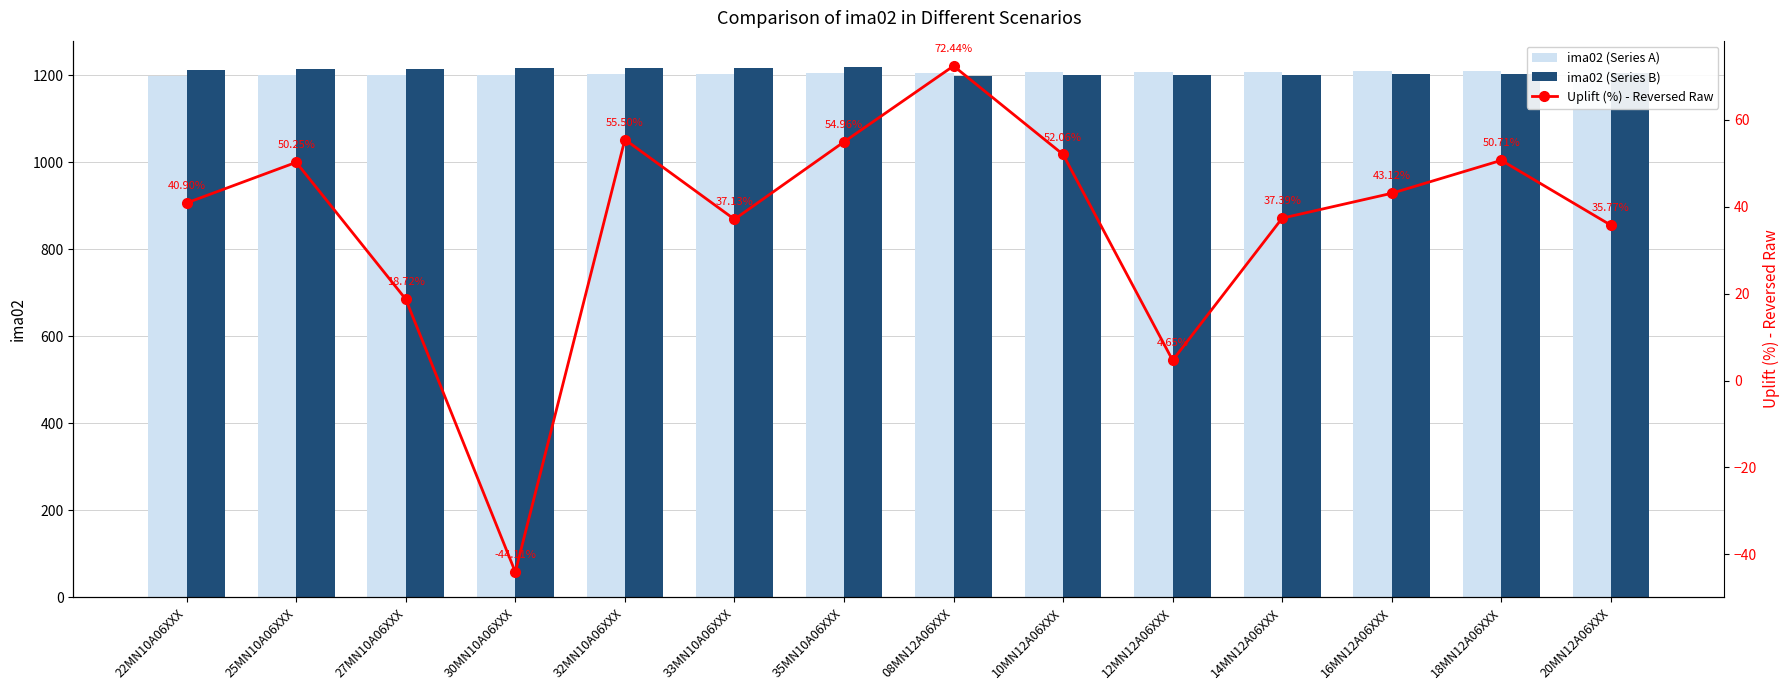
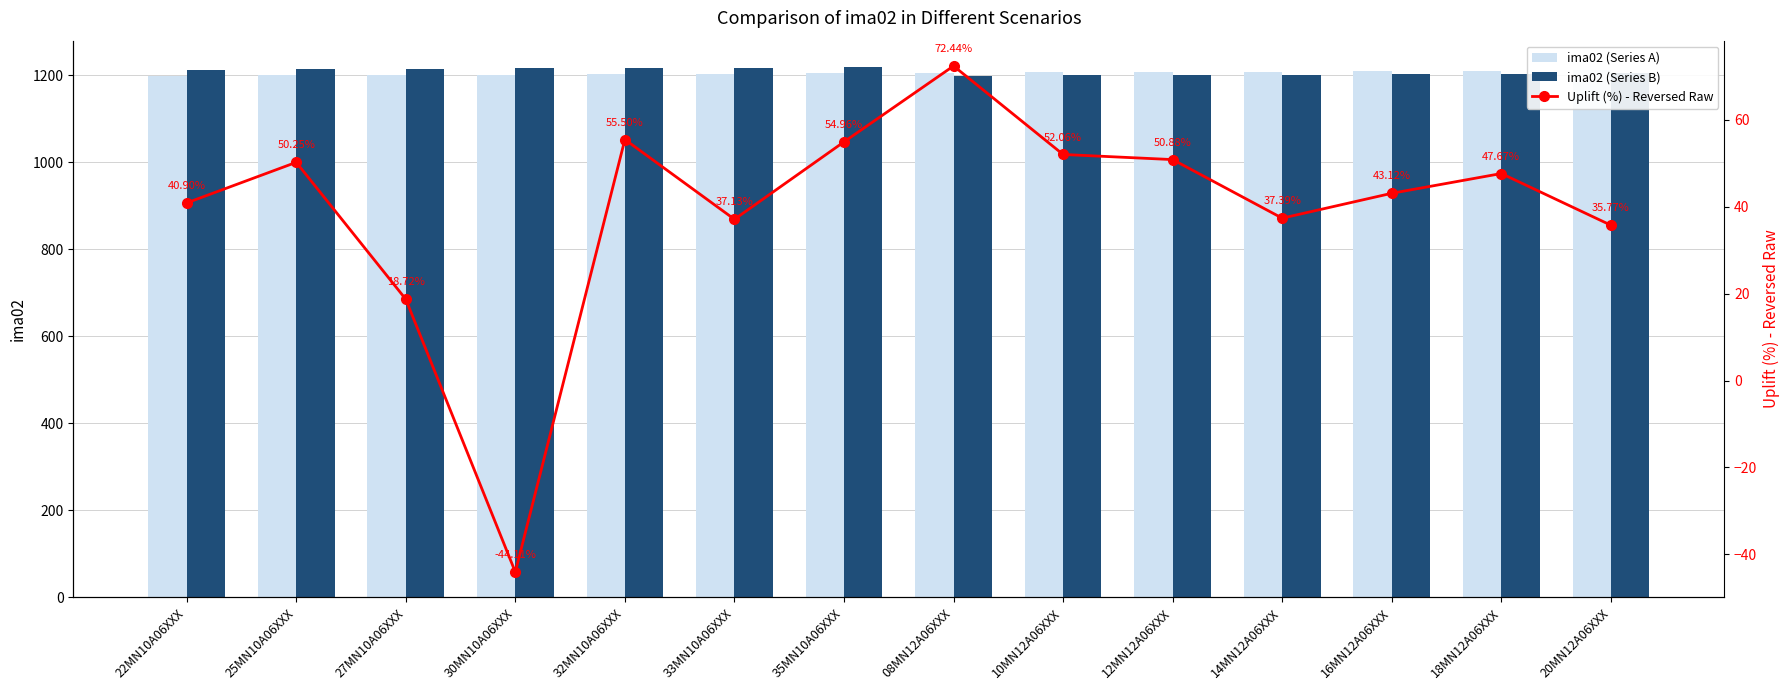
  {
    "Uplift (%) - Reversed Raw": {
      "22MN10A06XXX": "40.90%",
      "25MN10A06XXX": "50.25%",
      "27MN10A06XXX": "18.72%",
      "30MN10A06XXX": "-44.11%",
      "32MN10A06XXX": "55.50%",
      "33MN10A06XXX": "37.13%",
      "35MN10A06XXX": "54.96%",
      "08MN12A06XXX": "72.44%",
      "10MN12A06XXX": "52.06%",
-     "12MN12A06XXX": "4.65%",
+     "12MN12A06XXX": "50.88%",
      "14MN12A06XXX": "37.39%",
      "16MN12A06XXX": "43.12%",
-     "18MN12A06XXX": "50.71%",
+     "18MN12A06XXX": "47.67%",
      "20MN12A06XXX": "35.77%"
    }
  }
